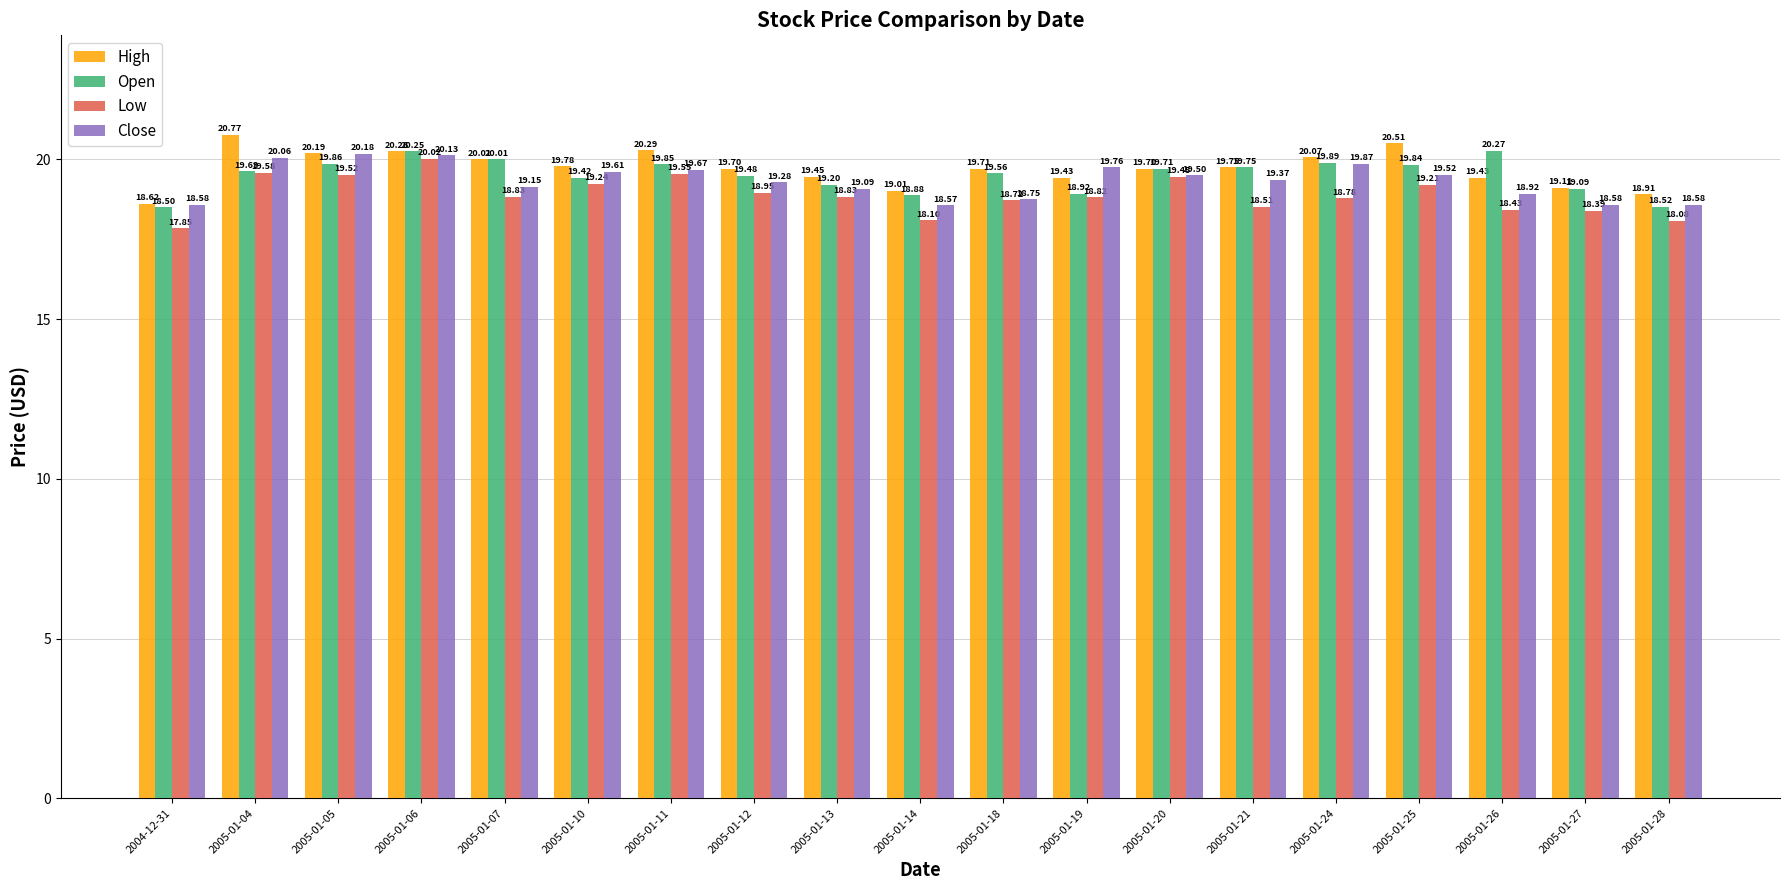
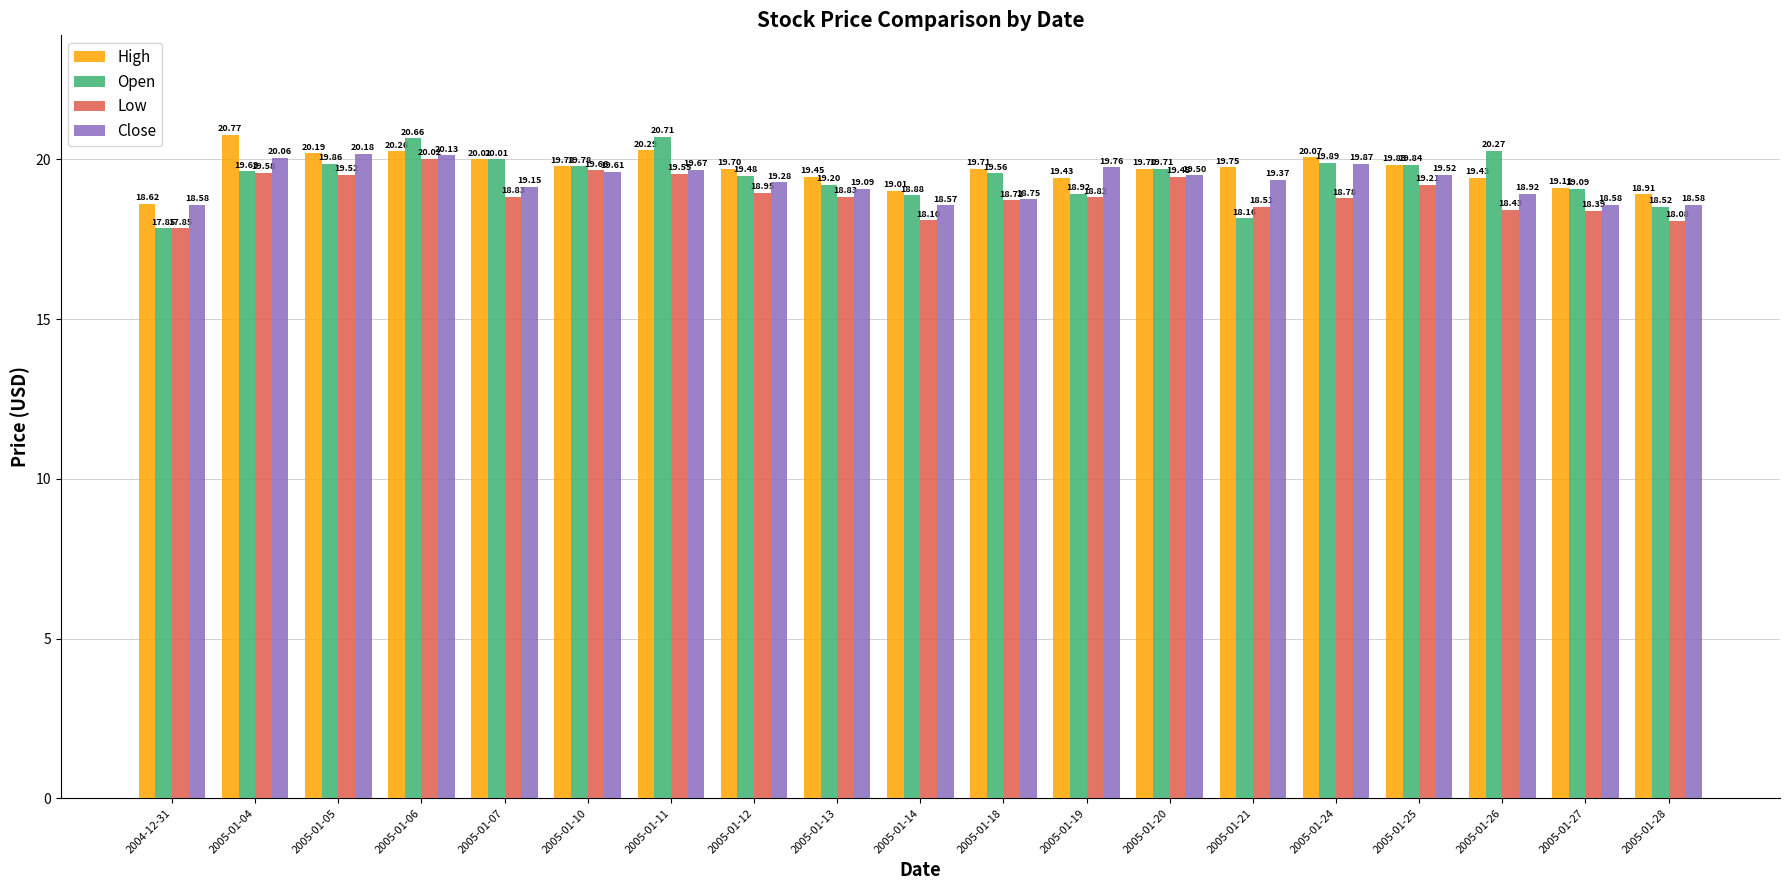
  {
    "High": {
      "2004-12-31": 18.62,
      "2005-01-04": 20.77,
      "2005-01-05": 20.19,
      "2005-01-06": 20.26,
      "2005-01-11": 20.29,
      "2005-01-12": 19.70,
      "2005-01-13": 19.45,
      "2005-01-18": 19.71,
      "2005-01-19": 19.43,
      "2005-01-21": 19.75,
      "2005-01-24": 20.07,
-     "2005-01-25": 20.51,
+     "2005-01-25": 19.83,
      "2005-01-26": 19.43,
      "2005-01-28": 18.91
    },
    "Open": {
-     "2004-12-31": 18.50,
+     "2004-12-31": 17.85,
      "2005-01-05": 19.86,
-     "2005-01-06": 20.25,
-     "2005-01-10": 19.42,
-     "2005-01-11": 19.85,
+     "2005-01-06": 20.66,
+     "2005-01-10": 19.78,
+     "2005-01-11": 20.71,
      "2005-01-12": 19.48,
      "2005-01-13": 19.20,
      "2005-01-18": 19.56,
-     "2005-01-21": 19.75,
+     "2005-01-21": 18.16,
      "2005-01-24": 19.89,
      "2005-01-26": 20.27,
      "2005-01-28": 18.52
    },
    "Low": {
      "2005-01-05": 19.52,
      "2005-01-07": 18.83,
-     "2005-01-10": 19.24,
+     "2005-01-10": 19.66,
      "2005-01-12": 18.95,
      "2005-01-13": 18.83,
      "2005-01-14": 18.10,
      "2005-01-21": 18.51,
      "2005-01-24": 18.78,
      "2005-01-25": 19.21,
      "2005-01-26": 18.43,
      "2005-01-27": 18.39,
      "2005-01-28": 18.08
    },
    "Close": {
      "2004-12-31": 18.58,
      "2005-01-04": 20.06,
      "2005-01-05": 20.18,
      "2005-01-07": 19.15,
      "2005-01-12": 19.28,
      "2005-01-13": 19.09,
      "2005-01-14": 18.57,
      "2005-01-19": 19.76,
      "2005-01-21": 19.37,
      "2005-01-24": 19.87,
      "2005-01-25": 19.52,
      "2005-01-26": 18.92,
      "2005-01-27": 18.58,
      "2005-01-28": 18.58
    }
  }
